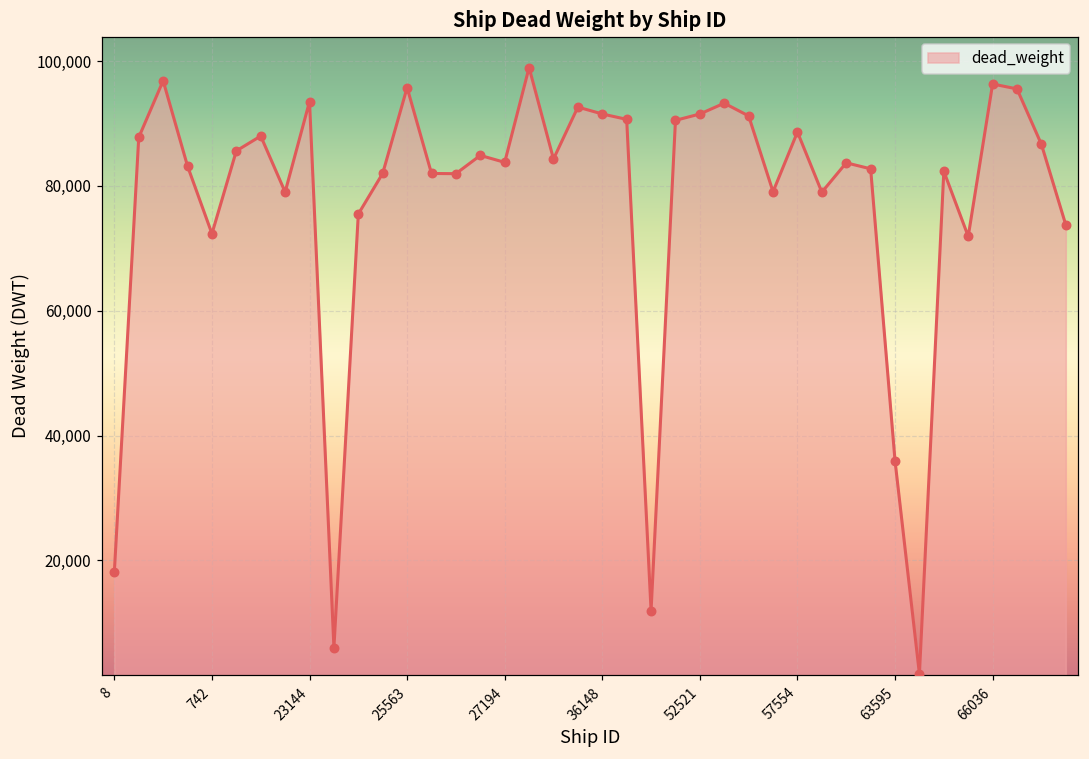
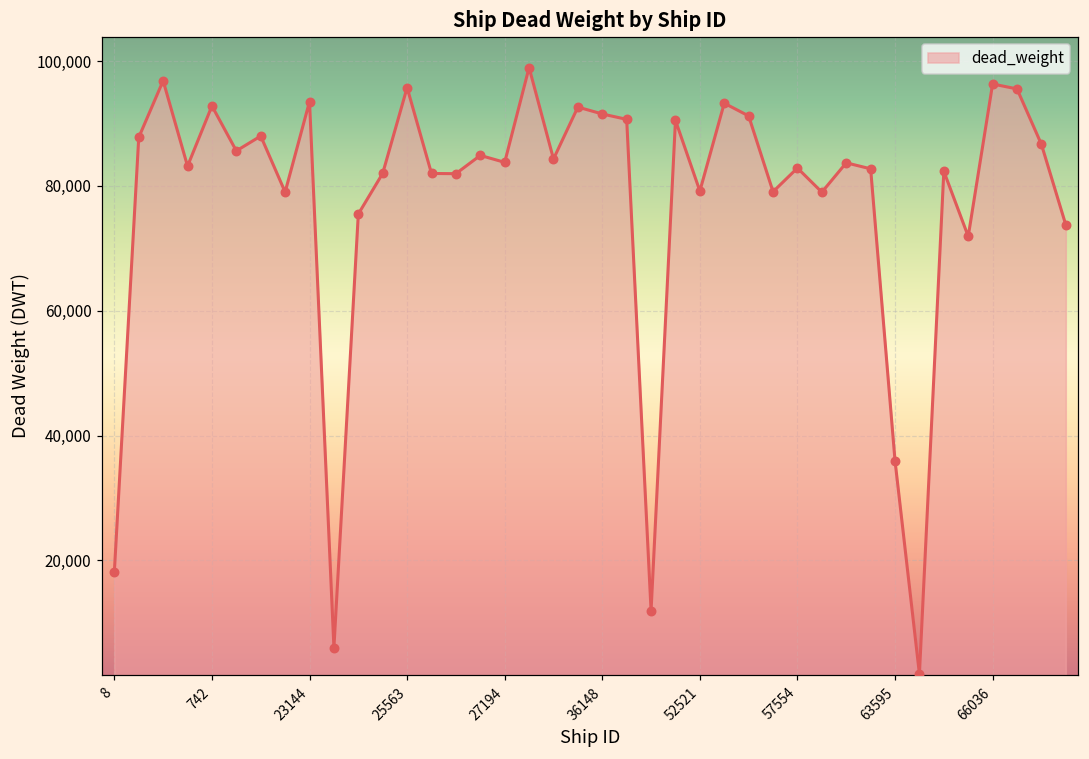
  {
    "8": "18,000",
-   "742": "72,000",
+   "742": "93,000",
    "23144": "94,000",
    "25563": "96,000",
    "27194": "84,000",
    "36148": "92,000",
-   "52521": "92,000",
-   "57554": "89,000",
+   "52521": "79,000",
+   "57554": "83,000",
    "63595": "36,000",
    "66036": "96,000"
  }
